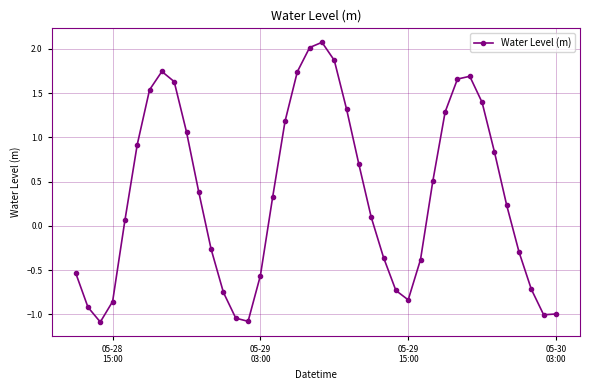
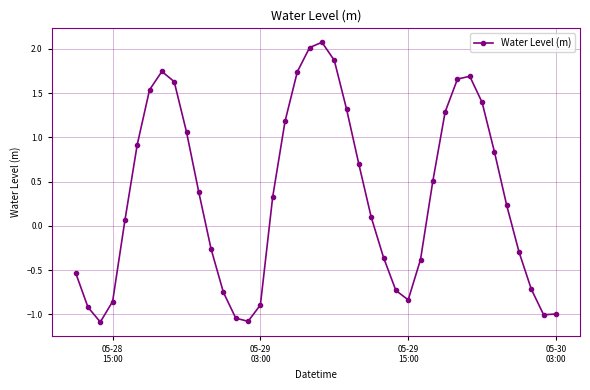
  {
    "05-28 15:00": -0.9,
-   "05-29 03:00": -0.6,
+   "05-29 03:00": -0.9,
    "05-29 15:00": -0.8,
    "05-30 03:00": -1.0
  }
